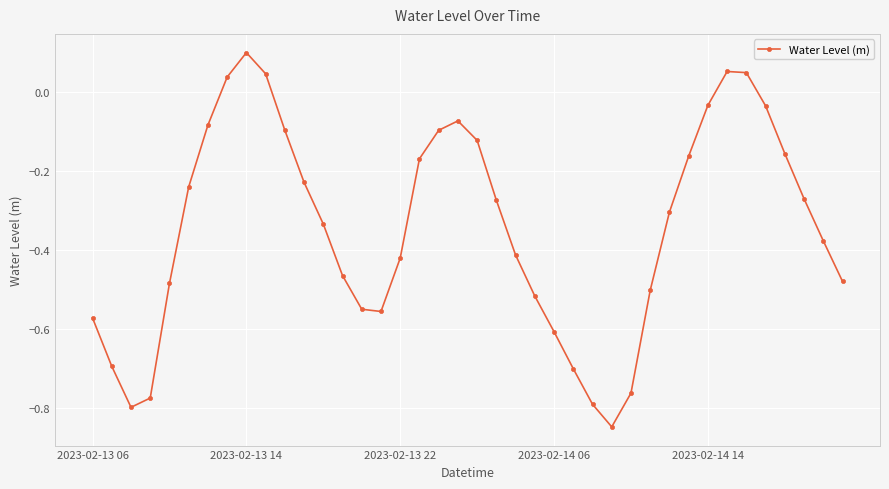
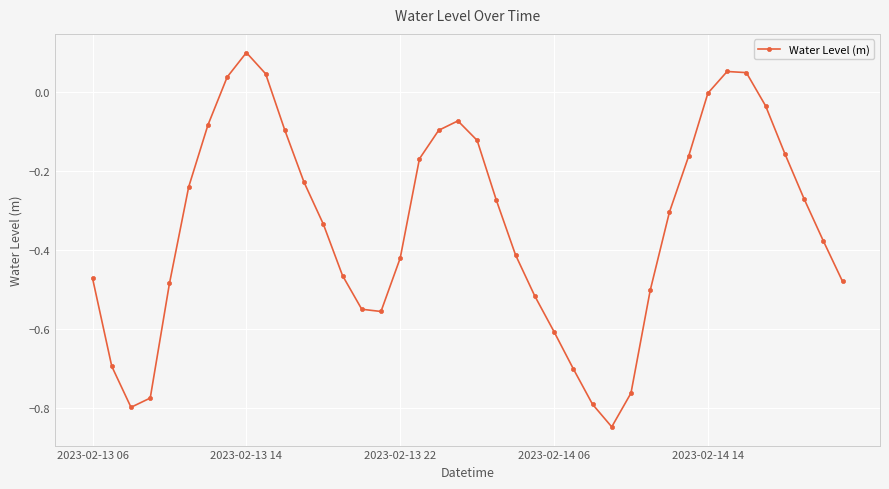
  {
-   "2023-02-13 06": -0.57,
+   "2023-02-13 06": -0.47,
    "2023-02-13 14": 0.10,
    "2023-02-13 22": -0.42,
    "2023-02-14 06": -0.61,
-   "2023-02-14 14": -0.03
+   "2023-02-14 14": 0.00
  }
